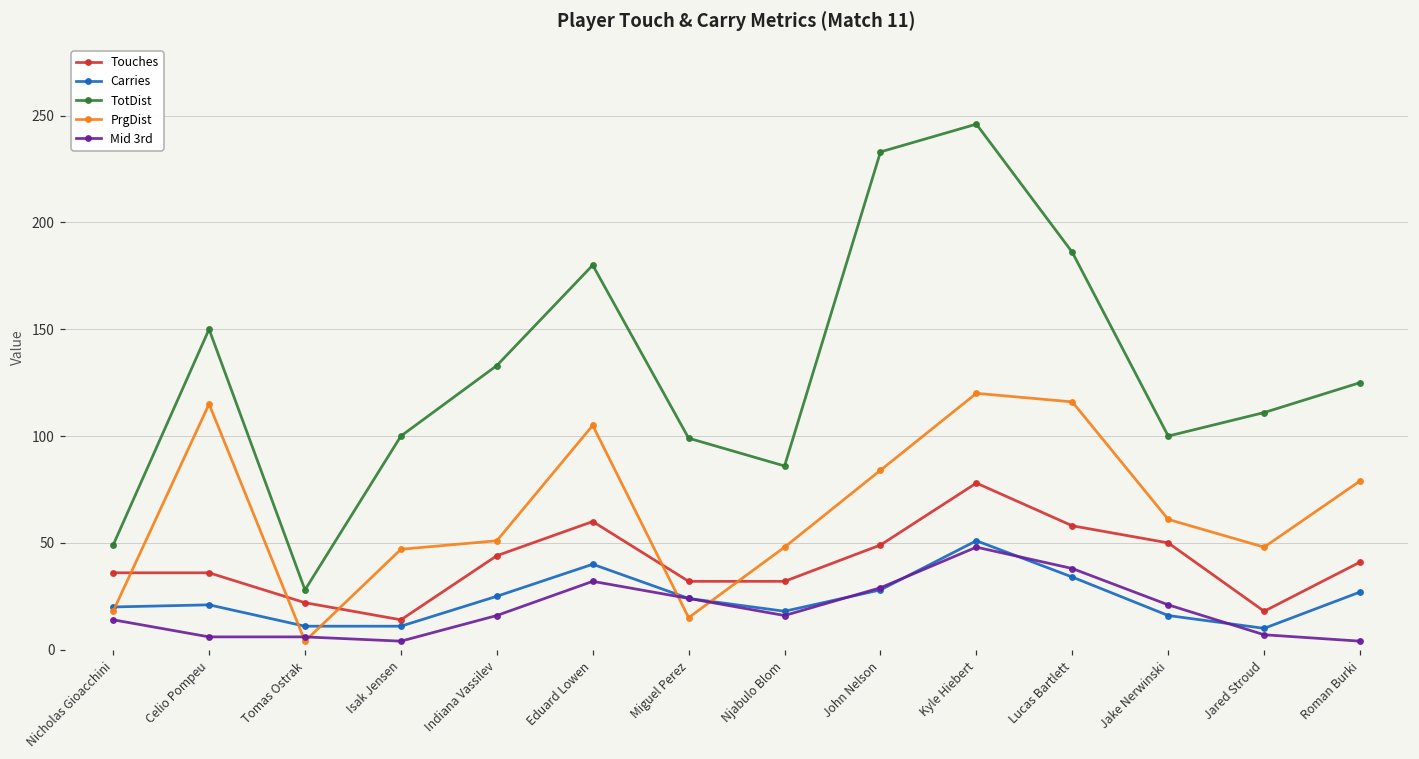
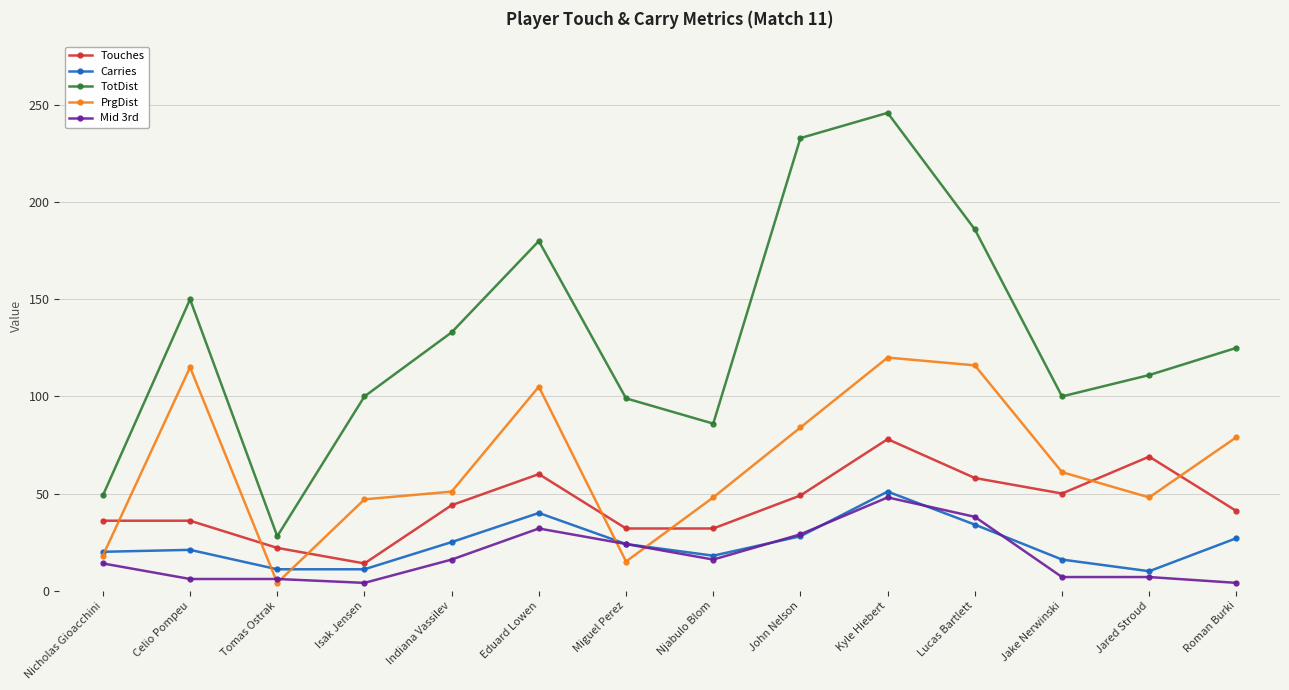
  {
    "Touches": {
      "Nicholas Gioacchini": 36,
      "Celio Pompeu": 36,
      "Tomas Ostrak": 22,
      "Isak Jensen": 14,
      "Indiana Vassilev": 44,
      "Eduard Lowen": 60,
      "Miguel Perez": 32,
      "Njabulo Blom": 32,
      "John Nelson": 49,
      "Kyle Hiebert": 78,
      "Lucas Bartlett": 58,
      "Jake Nerwinski": 50,
-     "Jared Stroud": 18,
+     "Jared Stroud": 69,
      "Roman Burki": 41
    },
    "Carries": {
      "Nicholas Gioacchini": 20,
      "Celio Pompeu": 21,
      "Tomas Ostrak": 11,
      "Isak Jensen": 11,
      "Indiana Vassilev": 25,
      "Eduard Lowen": 40,
      "Njabulo Blom": 18,
      "Kyle Hiebert": 51,
      "Lucas Bartlett": 34,
      "Jake Nerwinski": 16,
      "Jared Stroud": 10,
      "Roman Burki": 27
    },
    "TotDist": {
      "Nicholas Gioacchini": 49,
      "Celio Pompeu": 150,
      "Tomas Ostrak": 28,
      "Isak Jensen": 100,
      "Indiana Vassilev": 133,
      "Eduard Lowen": 180,
      "Miguel Perez": 99,
      "Njabulo Blom": 86,
      "John Nelson": 233,
      "Kyle Hiebert": 246,
      "Lucas Bartlett": 186,
      "Jake Nerwinski": 100,
      "Jared Stroud": 111,
      "Roman Burki": 125
    },
    "PrgDist": {
      "Nicholas Gioacchini": 18,
      "Celio Pompeu": 115,
      "Tomas Ostrak": 4,
      "Isak Jensen": 47,
      "Indiana Vassilev": 51,
      "Eduard Lowen": 105,
      "Miguel Perez": 15,
      "Njabulo Blom": 48,
      "John Nelson": 84,
      "Kyle Hiebert": 120,
      "Lucas Bartlett": 116,
      "Jake Nerwinski": 61,
      "Jared Stroud": 48,
      "Roman Burki": 79
    },
    "Mid 3rd": {
      "Nicholas Gioacchini": 14,
      "Celio Pompeu": 6,
      "Tomas Ostrak": 6,
      "Isak Jensen": 4,
      "Indiana Vassilev": 16,
      "Eduard Lowen": 32,
      "Njabulo Blom": 16,
      "Kyle Hiebert": 48,
      "Lucas Bartlett": 38,
-     "Jake Nerwinski": 21,
+     "Jake Nerwinski": 7,
      "Jared Stroud": 7,
      "Roman Burki": 4
    }
  }
